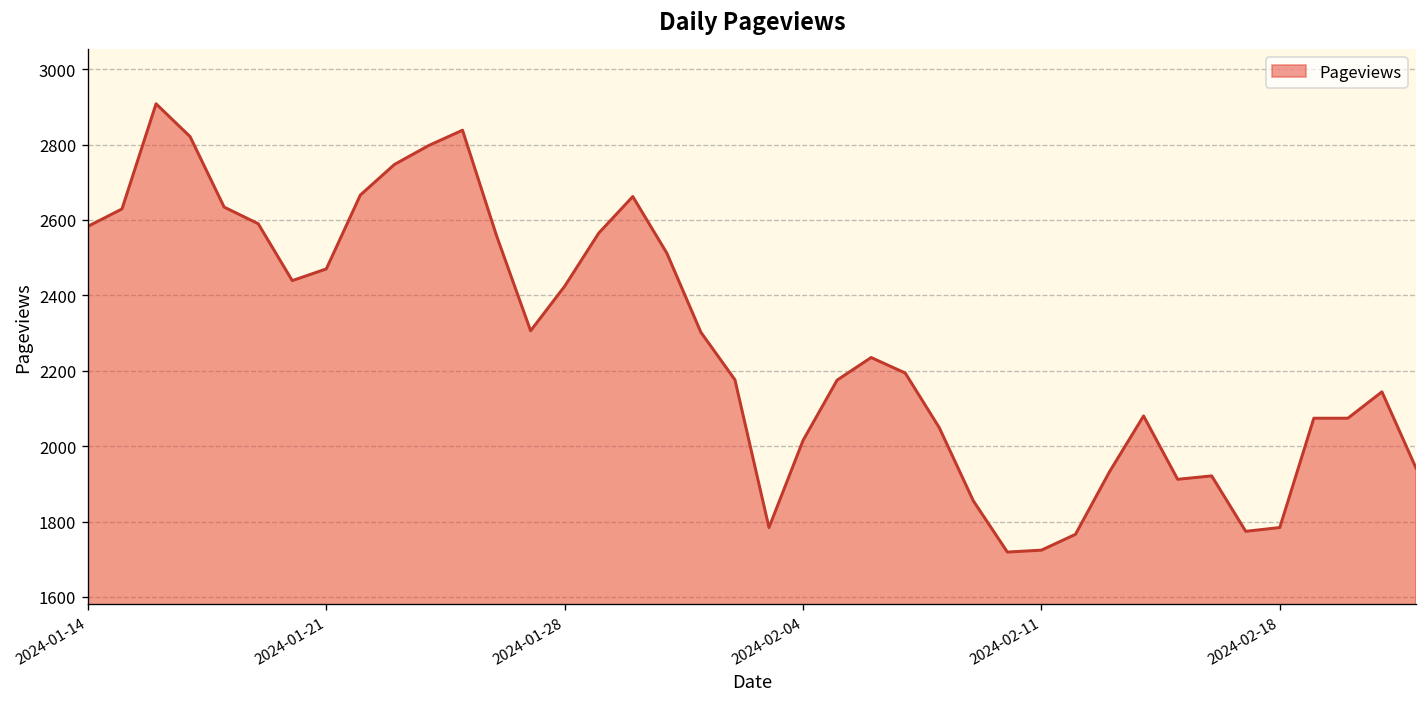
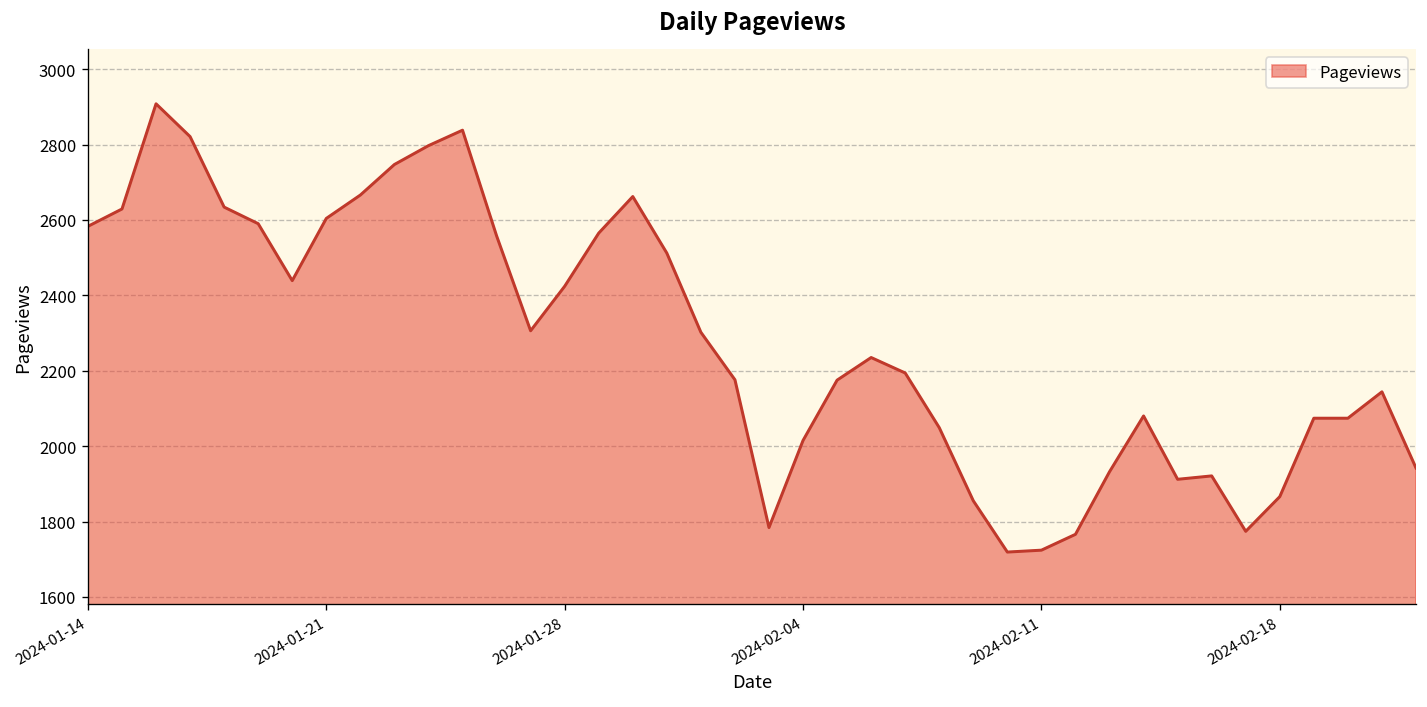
  {
    "2024-01-14": 2580,
-   "2024-01-21": 2470,
+   "2024-01-21": 2600,
    "2024-01-28": 2420,
    "2024-02-04": 2020,
    "2024-02-11": 1720,
-   "2024-02-18": 1780
+   "2024-02-18": 1870
  }
